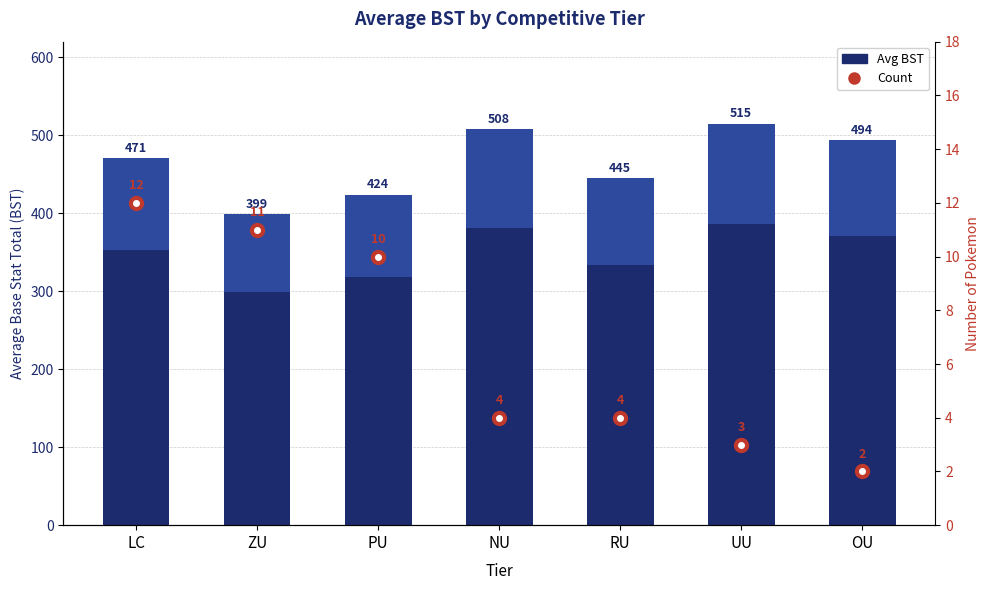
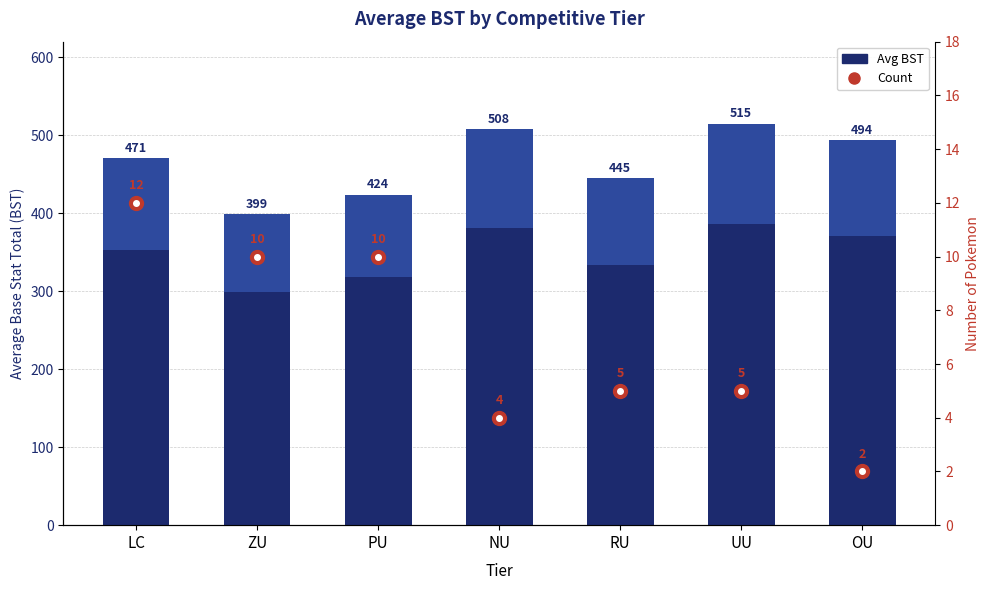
  {
    "Avg BST": {
      "LC": 471,
      "ZU": 399,
      "PU": 424,
      "NU": 508,
      "RU": 445,
      "UU": 515,
      "OU": 494
    },
    "Count": {
      "LC": 12,
-     "ZU": 11,
+     "ZU": 10,
      "PU": 10,
      "NU": 4,
-     "RU": 4,
-     "UU": 3,
+     "RU": 5,
+     "UU": 5,
      "OU": 2
    }
  }
